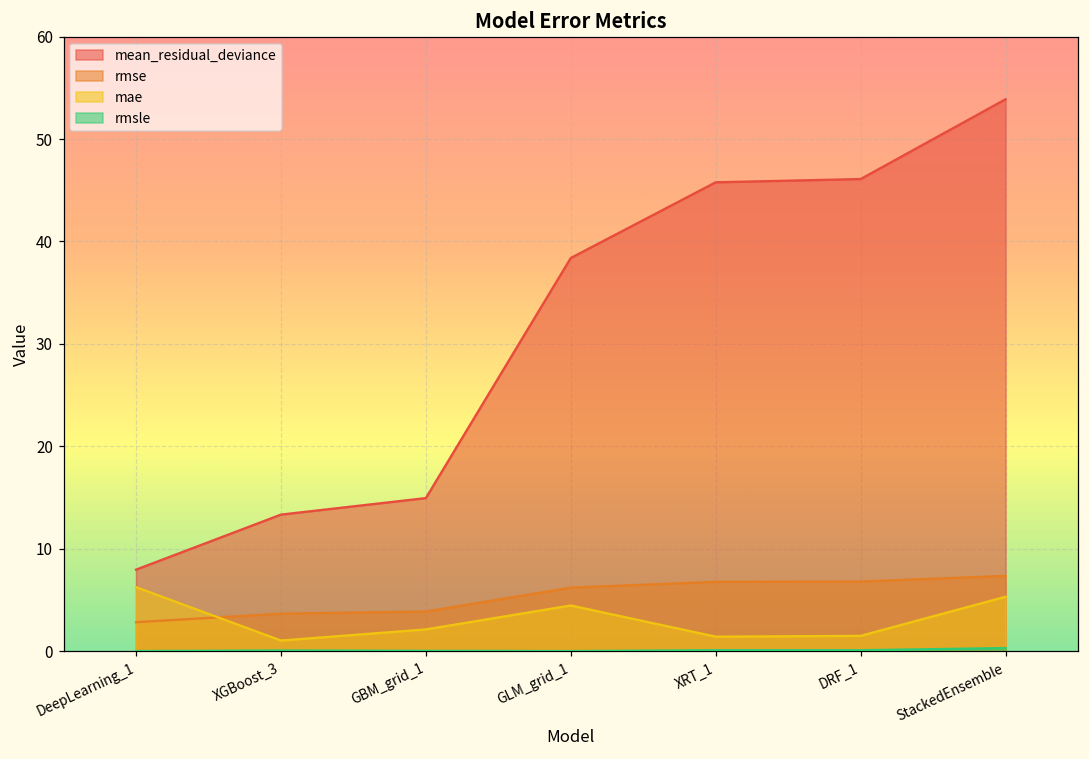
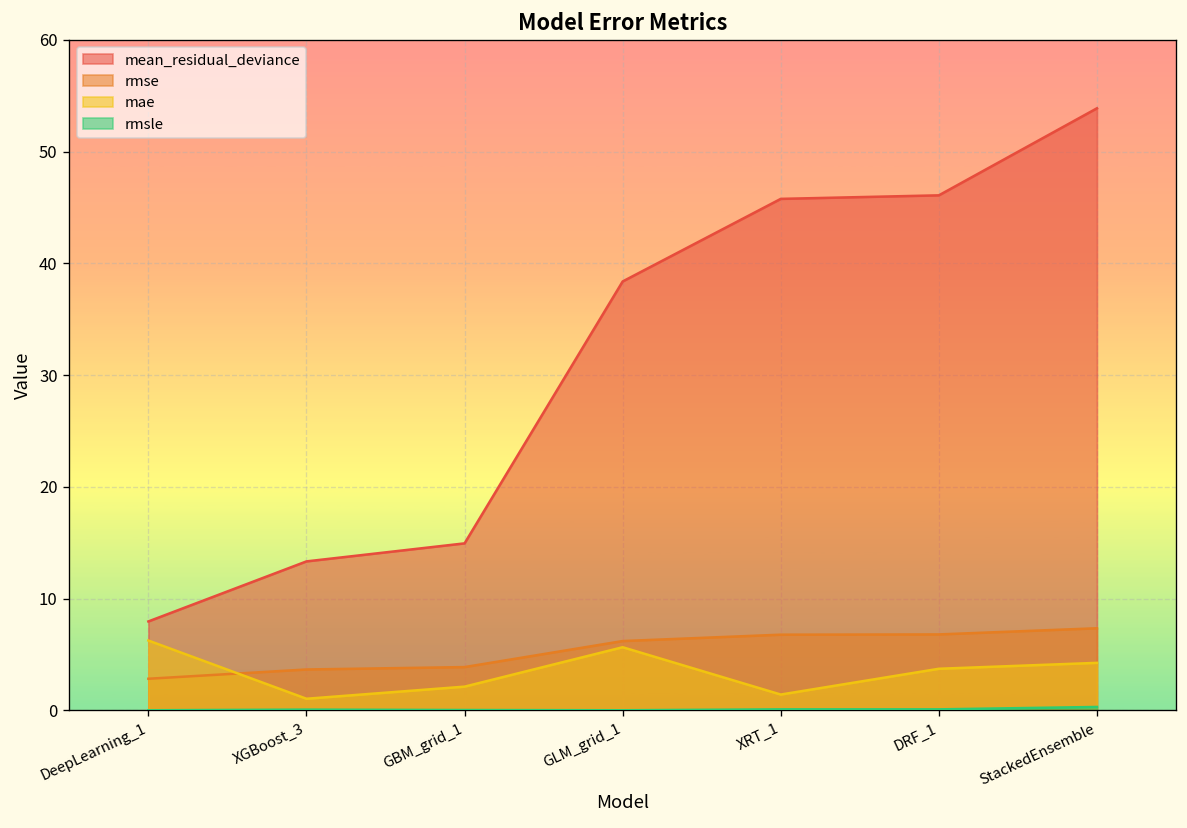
  {
    "mae": {
      "DeepLearning_1": 6,
      "XGBoost_3": 1,
      "GBM_grid_1": 2,
-     "GLM_grid_1": 4,
+     "GLM_grid_1": 6,
      "XRT_1": 1,
-     "DRF_1": 1,
-     "StackedEnsemble": 5
+     "DRF_1": 4,
+     "StackedEnsemble": 4
    },
    "rmsle": {
      "DeepLearning_1": 0,
      "XGBoost_3": 0,
      "GBM_grid_1": 0,
      "GLM_grid_1": 0,
      "XRT_1": 0,
      "DRF_1": 0,
      "StackedEnsemble": 0
    }
  }
